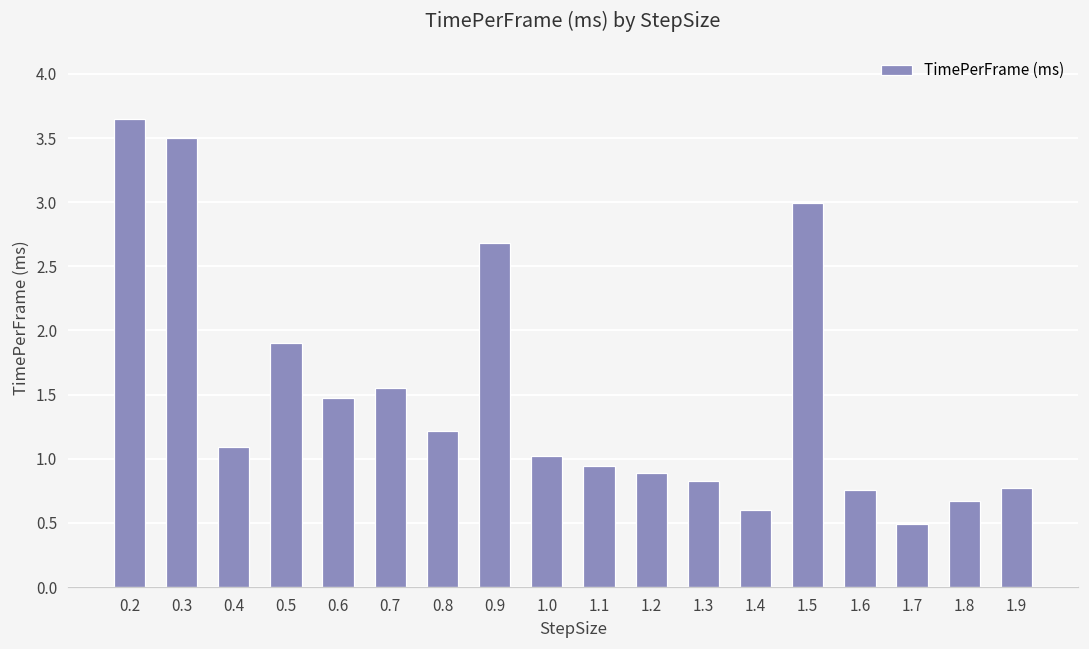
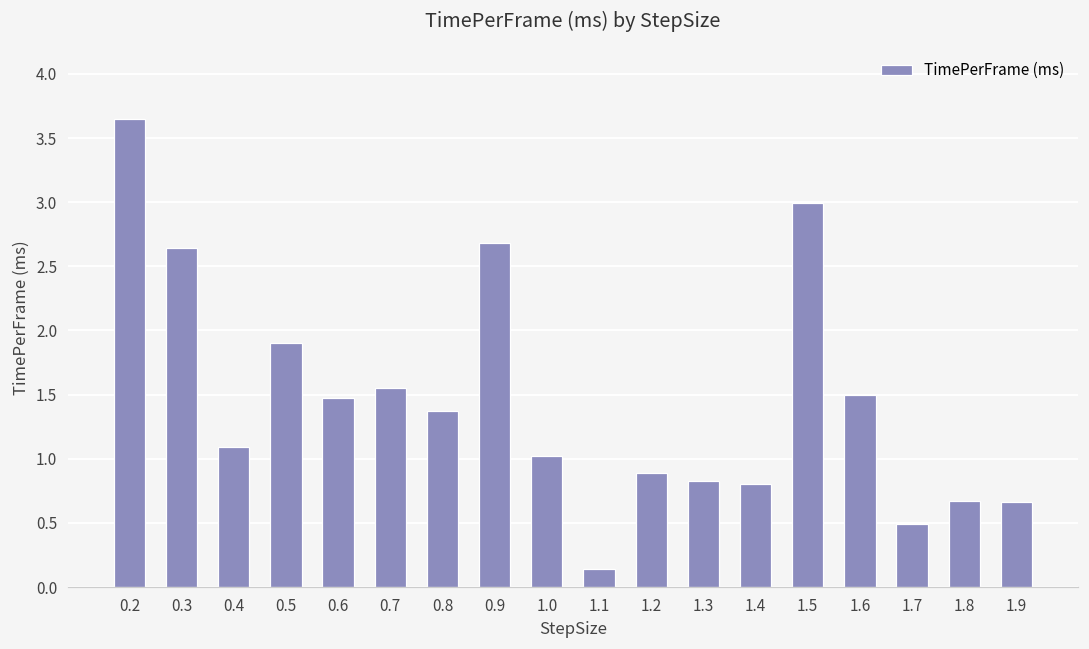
  {
    "0.2": 3.65,
-   "0.3": 3.50,
+   "0.3": 2.64,
    "0.4": 1.09,
    "0.5": 1.90,
    "0.6": 1.47,
    "0.7": 1.55,
-   "0.8": 1.22,
+   "0.8": 1.37,
    "0.9": 2.68,
    "1.0": 1.02,
-   "1.1": 0.94,
+   "1.1": 0.14,
    "1.2": 0.89,
    "1.3": 0.83,
-   "1.4": 0.6,
+   "1.4": 0.8,
    "1.5": 2.99,
-   "1.6": 0.76,
+   "1.6": 1.50,
    "1.7": 0.49,
    "1.8": 0.67,
-   "1.9": 0.77
+   "1.9": 0.66
  }
